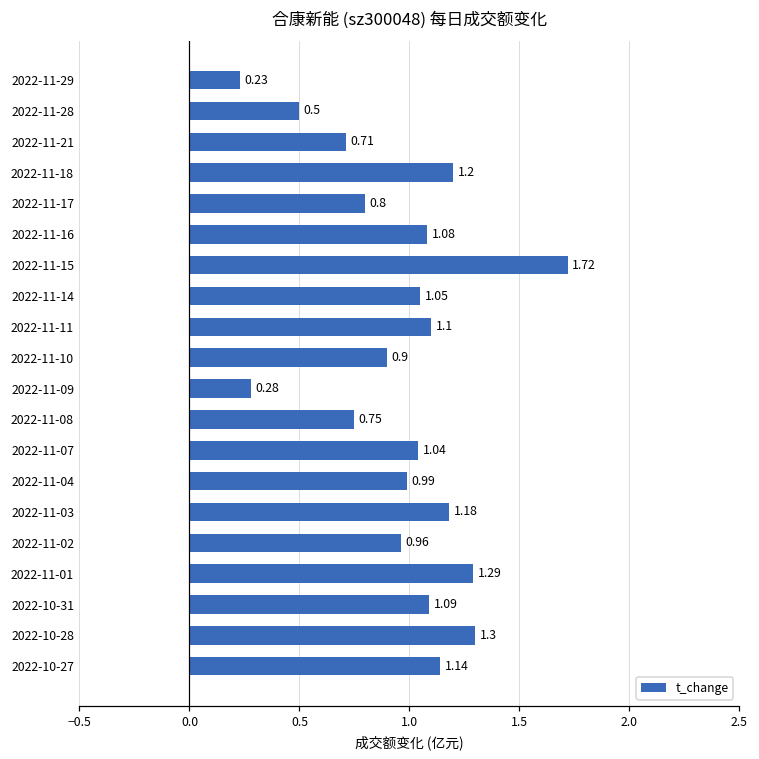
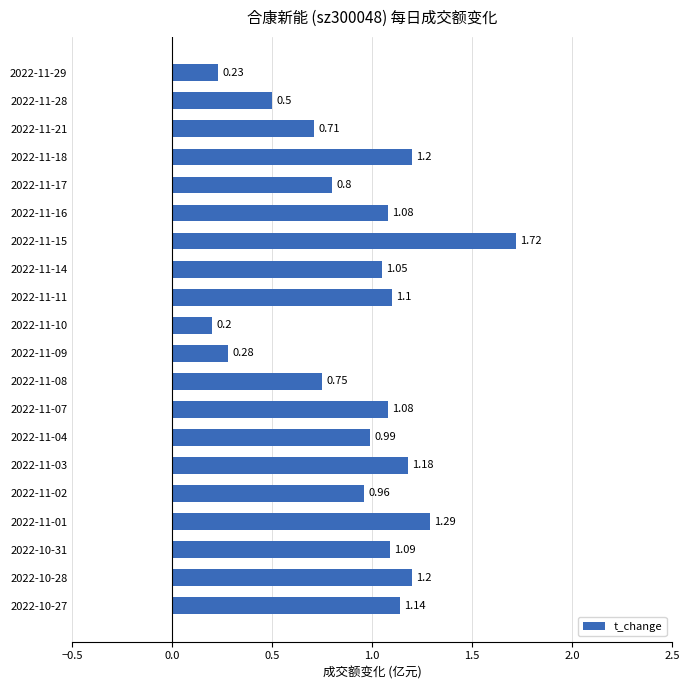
  {
    "2022-11-29": 0.23,
    "2022-11-28": 0.5,
    "2022-11-21": 0.71,
    "2022-11-18": 1.2,
    "2022-11-17": 0.8,
    "2022-11-16": 1.08,
    "2022-11-15": 1.72,
    "2022-11-14": 1.05,
    "2022-11-11": 1.1,
-   "2022-11-10": 0.9,
+   "2022-11-10": 0.2,
    "2022-11-09": 0.28,
    "2022-11-08": 0.75,
-   "2022-11-07": 1.04,
+   "2022-11-07": 1.08,
    "2022-11-04": 0.99,
    "2022-11-03": 1.18,
    "2022-11-02": 0.96,
    "2022-11-01": 1.29,
    "2022-10-31": 1.09,
-   "2022-10-28": 1.3,
+   "2022-10-28": 1.2,
    "2022-10-27": 1.14
  }
